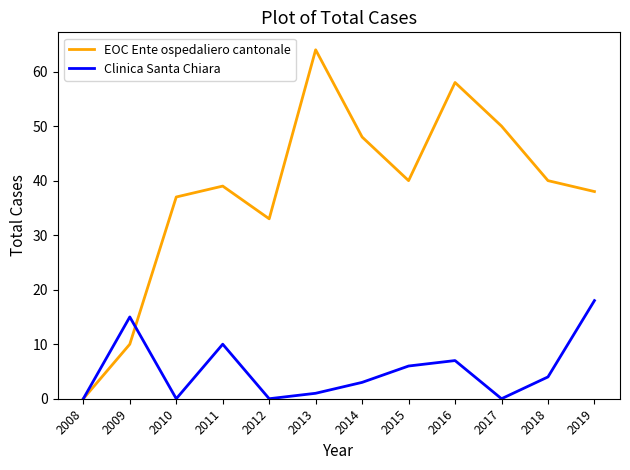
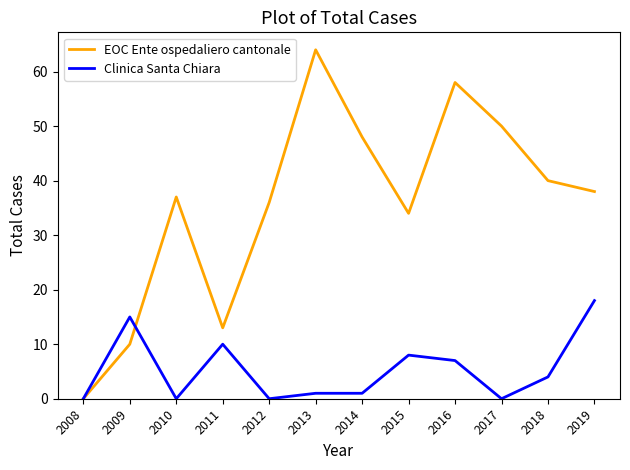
  {
    "EOC Ente ospedaliero cantonale": {
      "2009": 10,
      "2010": 37,
-     "2011": 39,
-     "2012": 33,
+     "2011": 13,
+     "2012": 36,
      "2013": 64,
      "2014": 48,
-     "2015": 40,
+     "2015": 34,
      "2016": 58,
      "2017": 50,
      "2018": 40,
      "2019": 38
    },
    "Clinica Santa Chiara": {
      "2009": 15,
      "2010": 0,
      "2011": 10,
      "2012": 0,
      "2013": 1,
-     "2014": 3,
-     "2015": 6,
+     "2014": 1,
+     "2015": 8,
      "2016": 7,
      "2017": 0,
      "2018": 4,
      "2019": 18
    }
  }
